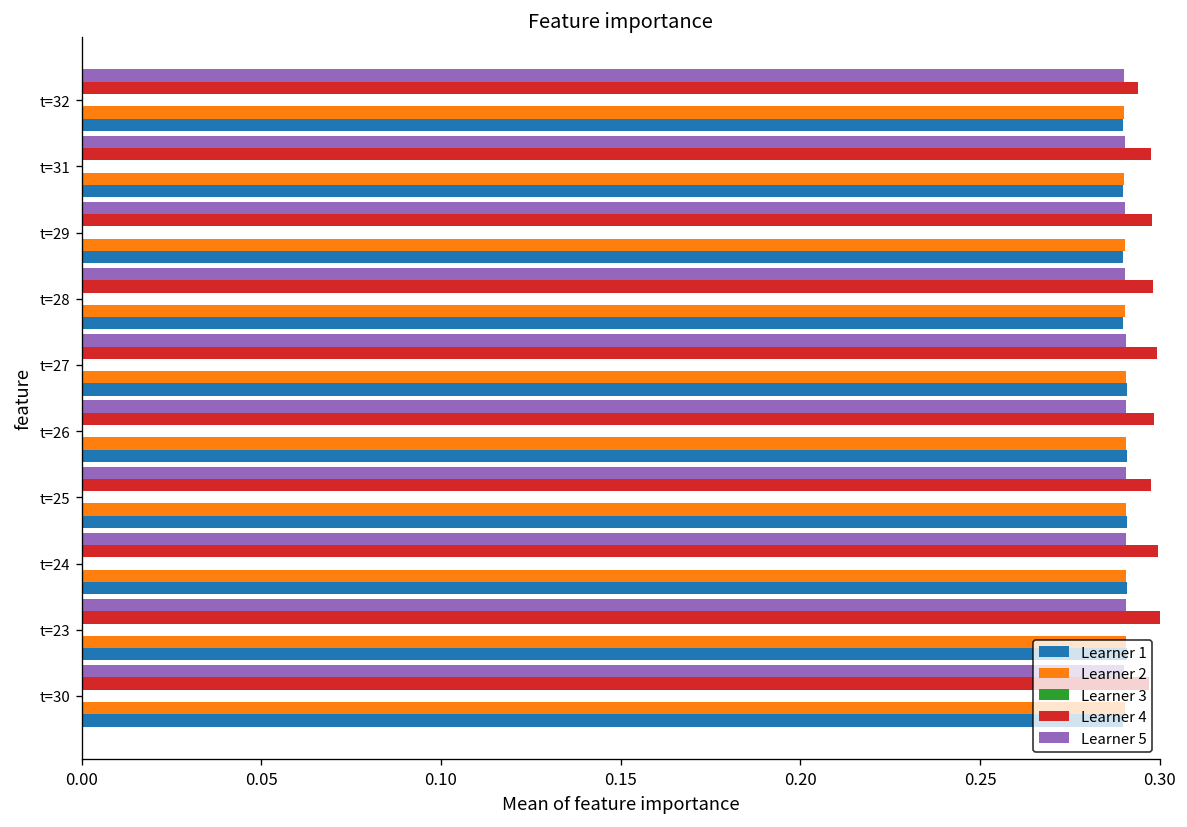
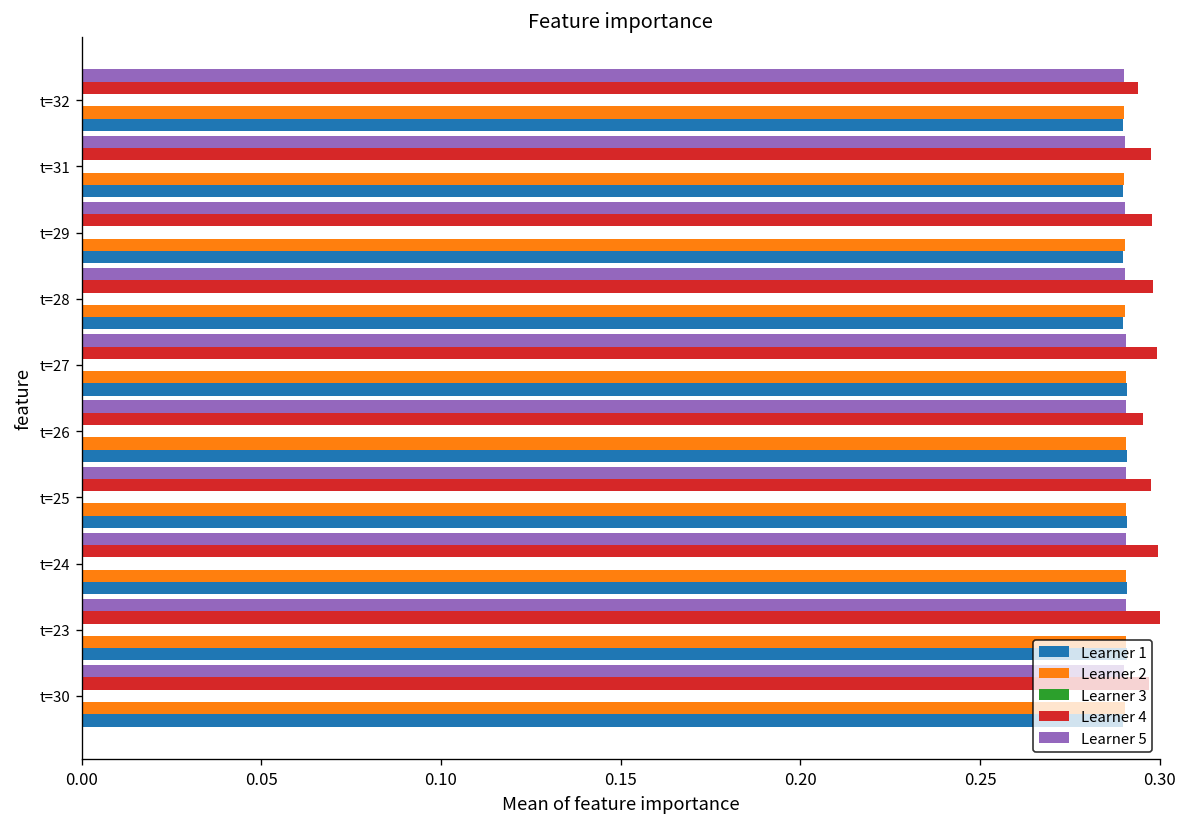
  {
    "Learner 1": {
      "t=32": 0.290,
      "t=31": 0.290,
      "t=29": 0.290,
      "t=28": 0.290,
      "t=27": 0.291,
      "t=26": 0.291,
      "t=25": 0.291,
      "t=24": 0.291
    },
    "Learner 2": {
      "t=32": 0.290,
      "t=31": 0.290,
      "t=29": 0.290,
      "t=28": 0.290,
      "t=27": 0.291,
      "t=26": 0.291,
      "t=25": 0.291,
      "t=24": 0.291
    },
    "Learner 3": {
      "t=23": 0.000
    },
    "Learner 4": {
      "t=32": 0.294,
      "t=31": 0.298,
      "t=29": 0.298,
      "t=28": 0.298,
      "t=27": 0.299,
-     "t=26": 0.298,
+     "t=26": 0.295,
      "t=25": 0.298,
      "t=24": 0.300,
      "t=23": 0.300
    },
    "Learner 5": {
      "t=32": 0.290,
      "t=31": 0.290,
      "t=29": 0.290,
      "t=28": 0.290,
      "t=27": 0.291,
      "t=26": 0.291,
      "t=25": 0.291,
      "t=24": 0.291,
      "t=23": 0.291
    }
  }
